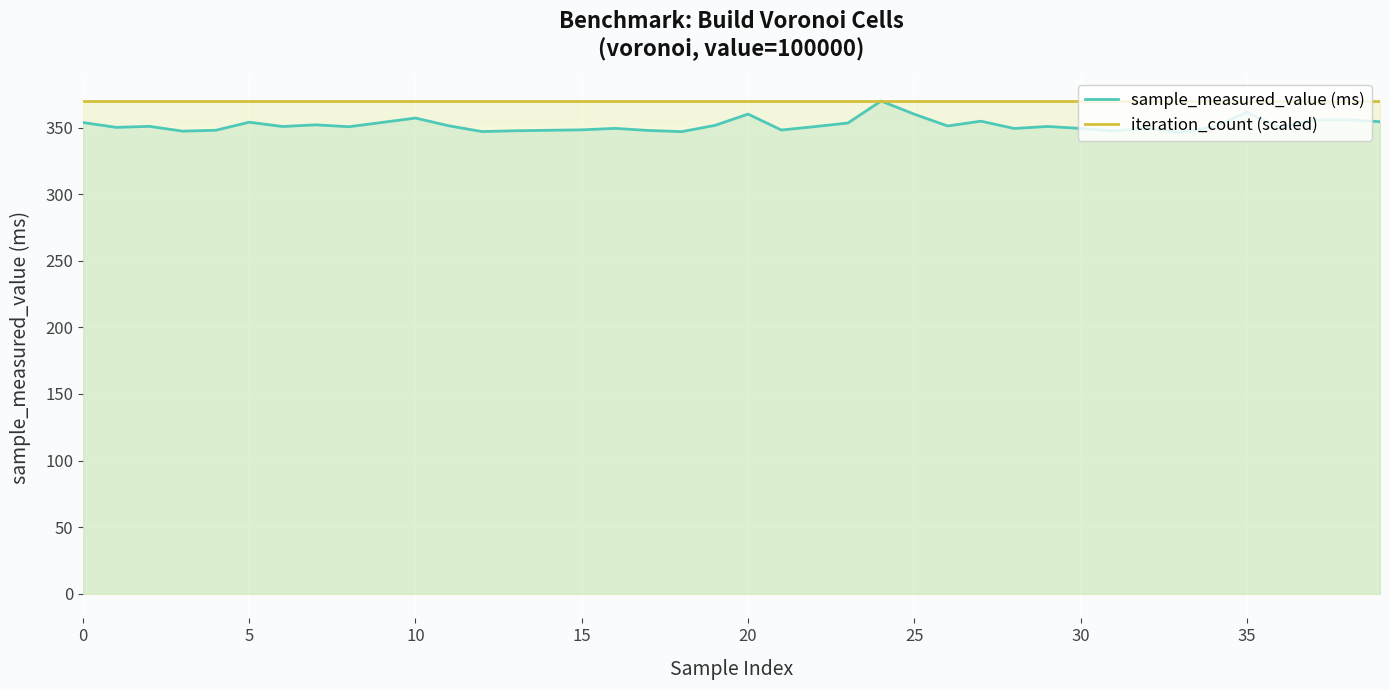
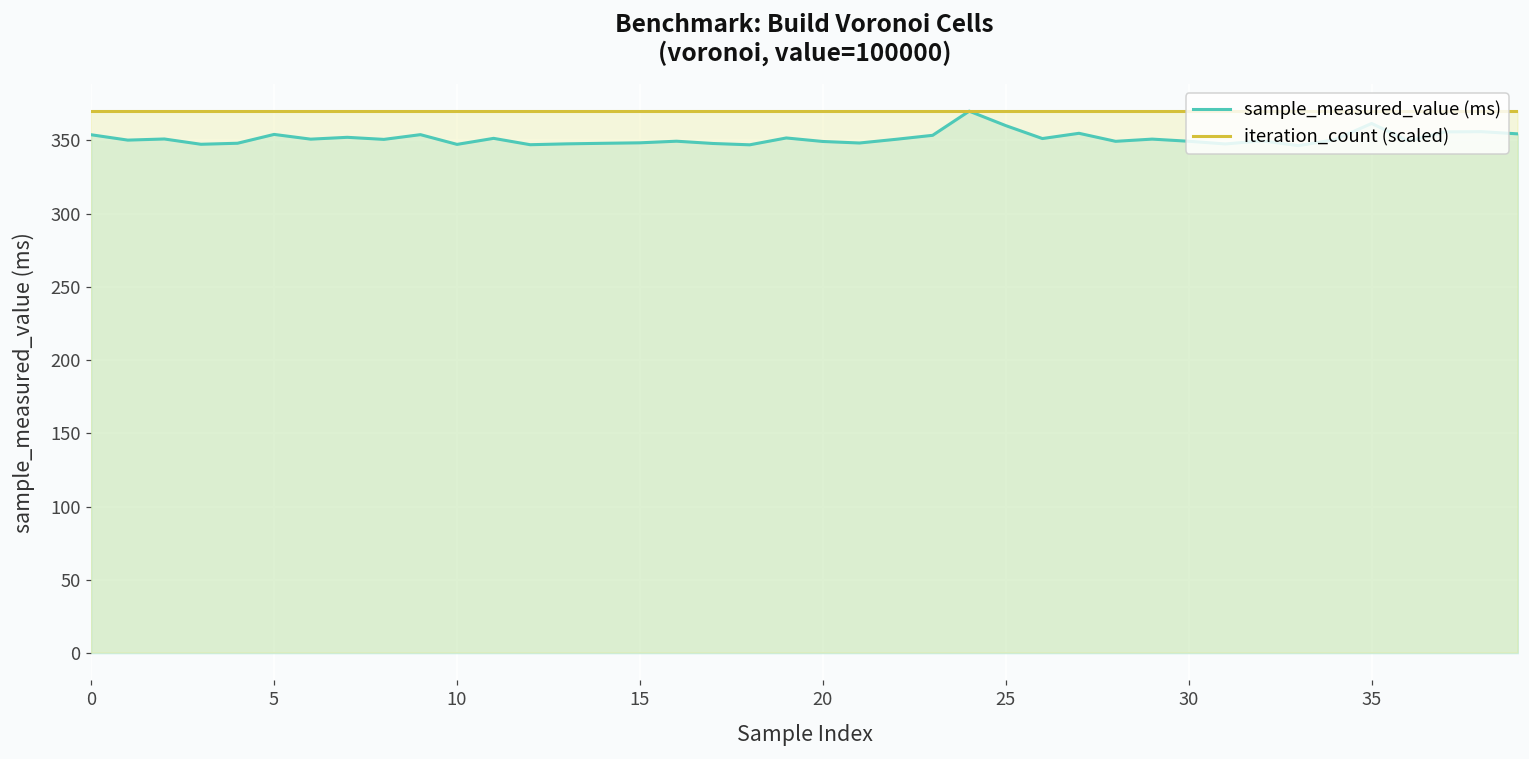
  {
    "sample_measured_value (ms)": {
      "0": 354,
      "5": 354,
-     "10": 357,
+     "10": 347,
      "15": 348,
-     "20": 360,
+     "20": 349,
      "25": 360
    },
    "iteration_count (scaled)": {
      "0": 370,
      "5": 370,
      "10": 370,
      "15": 370,
      "20": 370,
      "25": 370
    }
  }
